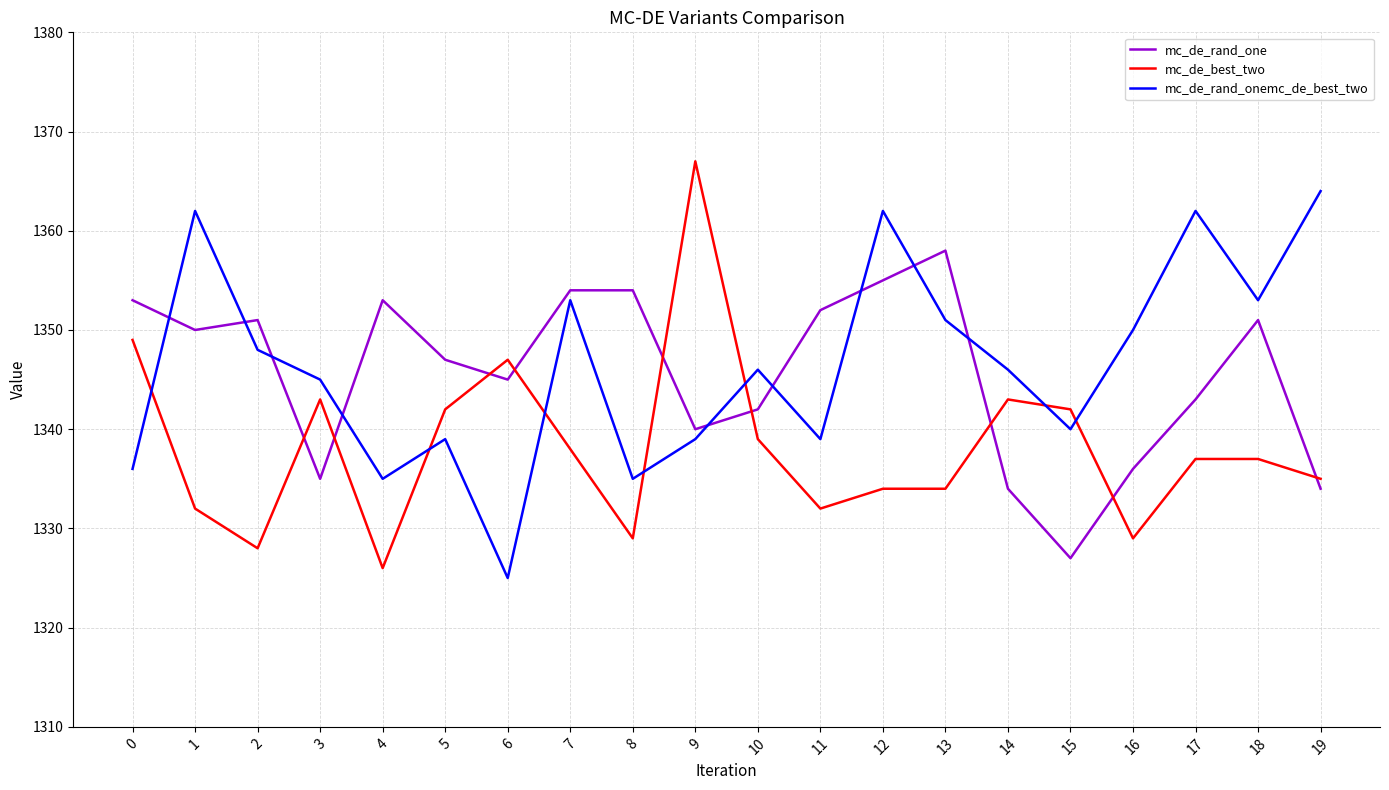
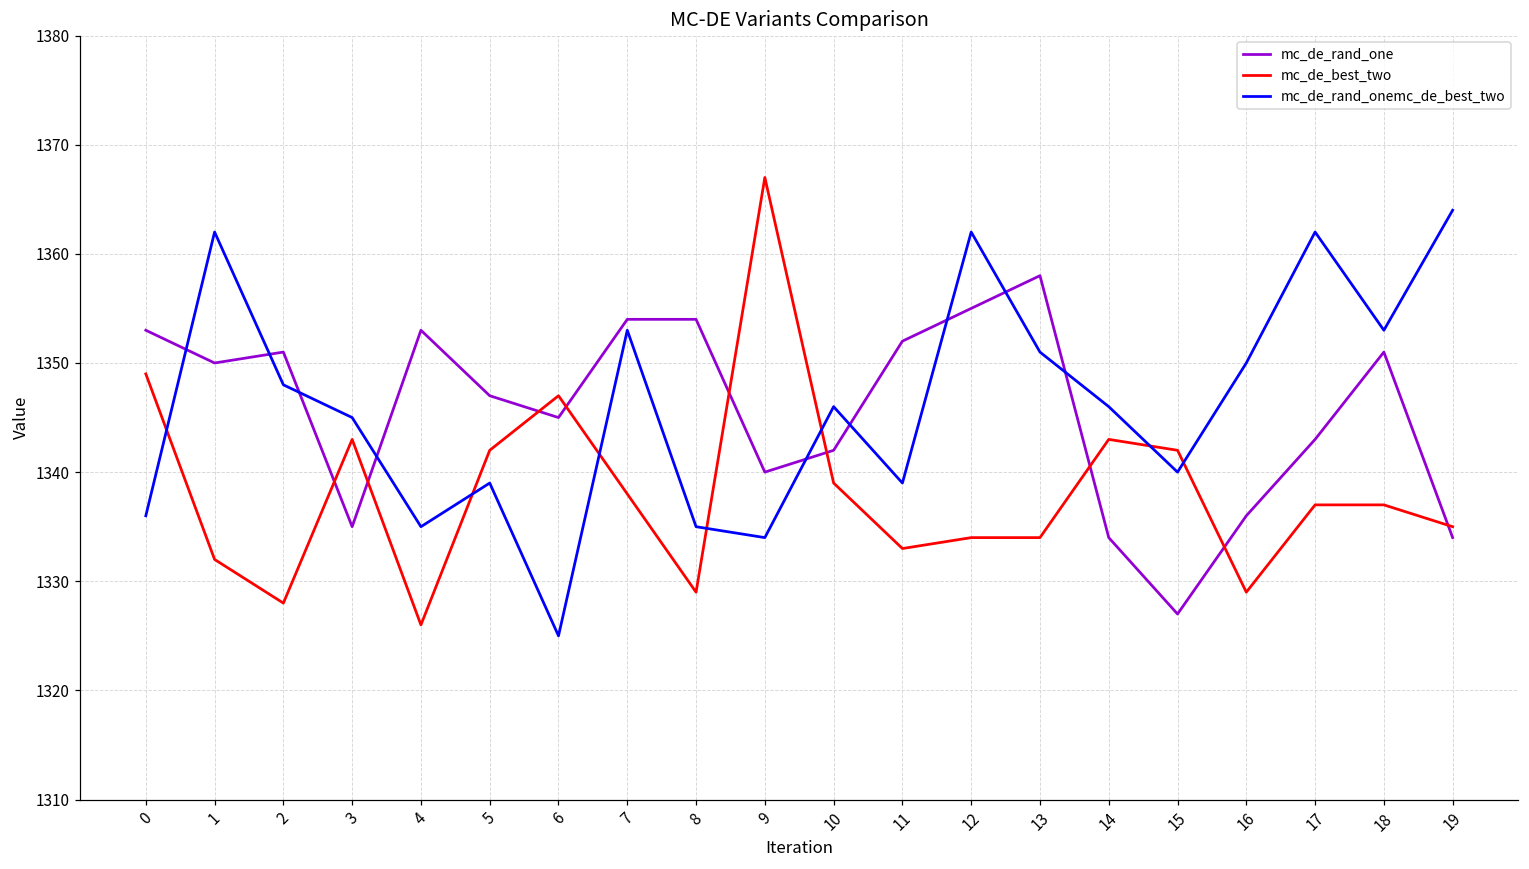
  {
    "mc_de_rand_one": {
      "0": 1353,
      "1": 1350,
      "2": 1351,
      "3": 1335,
      "4": 1353,
      "5": 1347,
      "6": 1345,
      "7": 1354,
      "8": 1354,
      "9": 1340,
      "10": 1342,
      "11": 1352,
      "12": 1355,
      "13": 1358,
      "14": 1334,
      "15": 1327,
      "16": 1336,
      "17": 1343,
      "18": 1351,
      "19": 1334
    },
    "mc_de_best_two": {
      "0": 1349,
      "1": 1332,
      "2": 1328,
      "3": 1343,
      "4": 1326,
      "5": 1342,
      "6": 1347,
      "7": 1338,
      "8": 1329,
      "9": 1367,
      "10": 1339,
-     "11": 1332,
+     "11": 1333,
      "12": 1334,
      "13": 1334,
      "14": 1343,
      "15": 1342,
      "16": 1329,
      "17": 1337,
      "18": 1337,
      "19": 1335
    },
    "mc_de_rand_onemc_de_best_two": {
      "0": 1336,
      "1": 1362,
      "2": 1348,
      "3": 1345,
      "4": 1335,
      "5": 1339,
      "6": 1325,
      "7": 1353,
      "8": 1335,
-     "9": 1339,
+     "9": 1334,
      "10": 1346,
      "11": 1339,
      "12": 1362,
      "13": 1351,
      "14": 1346,
      "15": 1340,
      "16": 1350,
      "17": 1362,
      "18": 1353,
      "19": 1364
    }
  }
